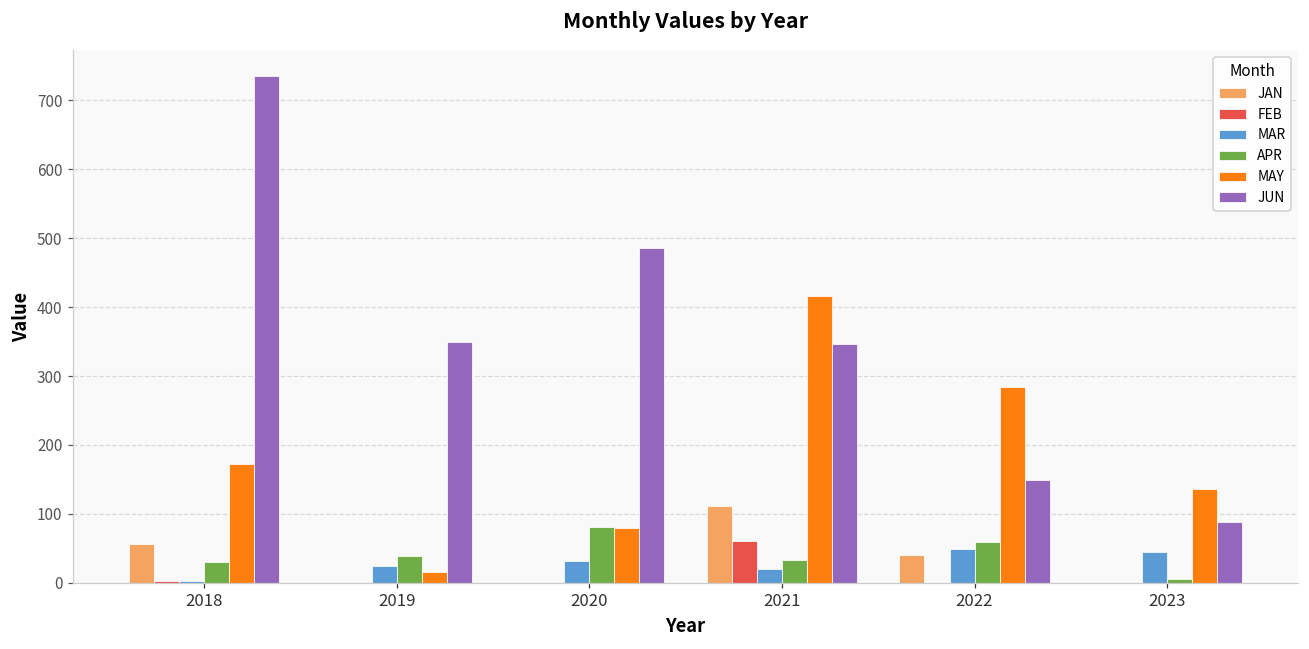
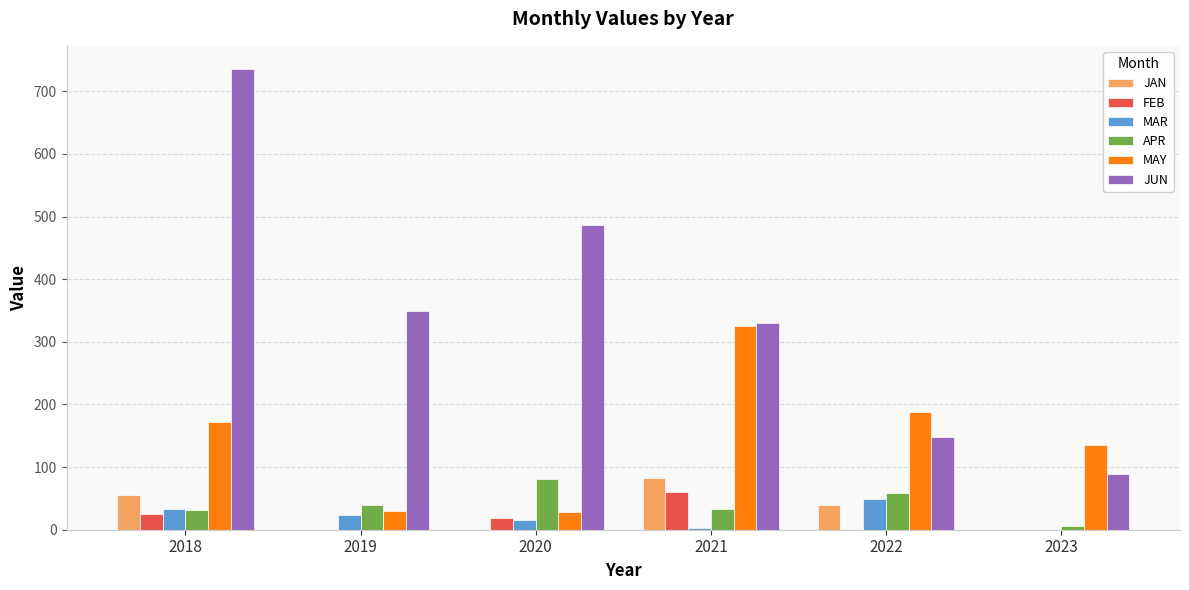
  {
    "JAN": {
      "2018": 60,
      "2019": 0,
      "2020": 0,
-     "2021": 110,
+     "2021": 80,
      "2022": 40,
      "2023": 0
    },
    "FEB": {
-     "2018": 0,
+     "2018": 30,
      "2019": 0,
-     "2020": 0,
+     "2020": 20,
      "2021": 60,
      "2022": 0,
      "2023": 0
    },
    "MAR": {
-     "2018": 0,
+     "2018": 30,
      "2019": 20,
-     "2020": 30,
-     "2021": 20,
+     "2020": 20,
+     "2021": 0,
      "2022": 50,
-     "2023": 40
+     "2023": 0
    },
    "APR": {
      "2018": 30,
      "2019": 40,
      "2020": 80,
      "2021": 30,
      "2022": 60,
      "2023": 10
    },
    "MAY": {
      "2018": 170,
-     "2019": 20,
-     "2020": 80,
-     "2021": 420,
-     "2022": 280,
+     "2019": 30,
+     "2020": 30,
+     "2021": 330,
+     "2022": 190,
      "2023": 140
    },
    "JUN": {
      "2018": 740,
      "2019": 350,
      "2020": 490,
-     "2021": 350,
+     "2021": 330,
      "2022": 150,
      "2023": 90
    }
  }
